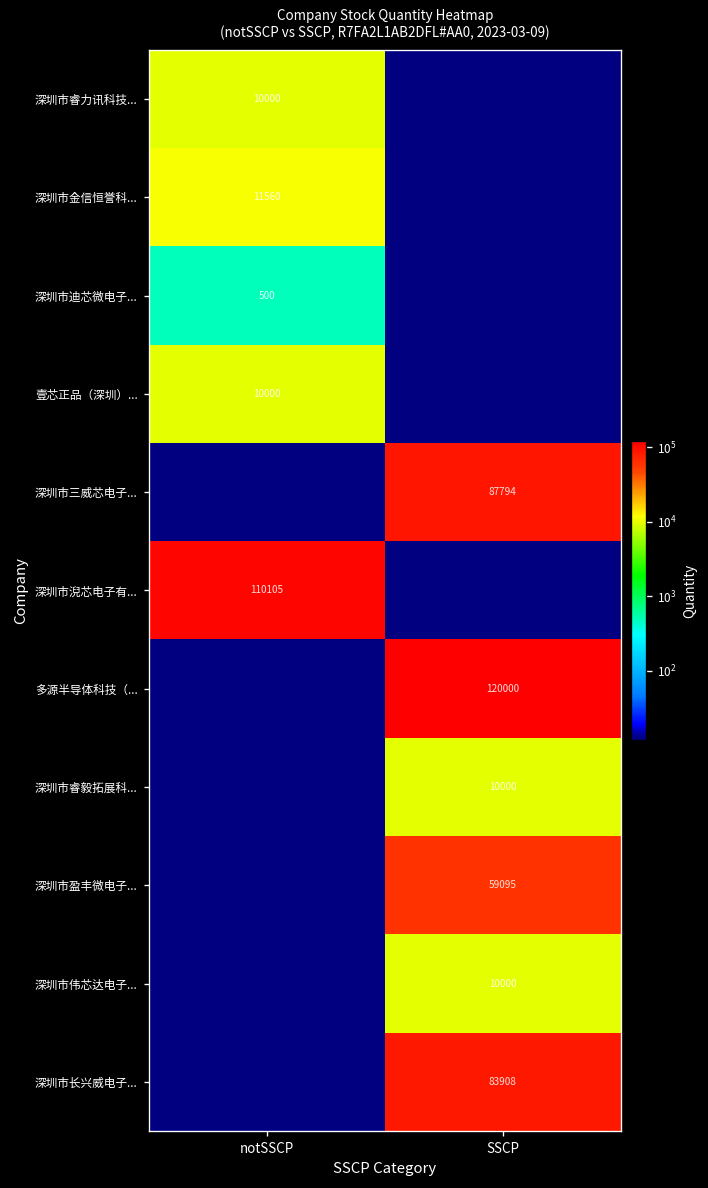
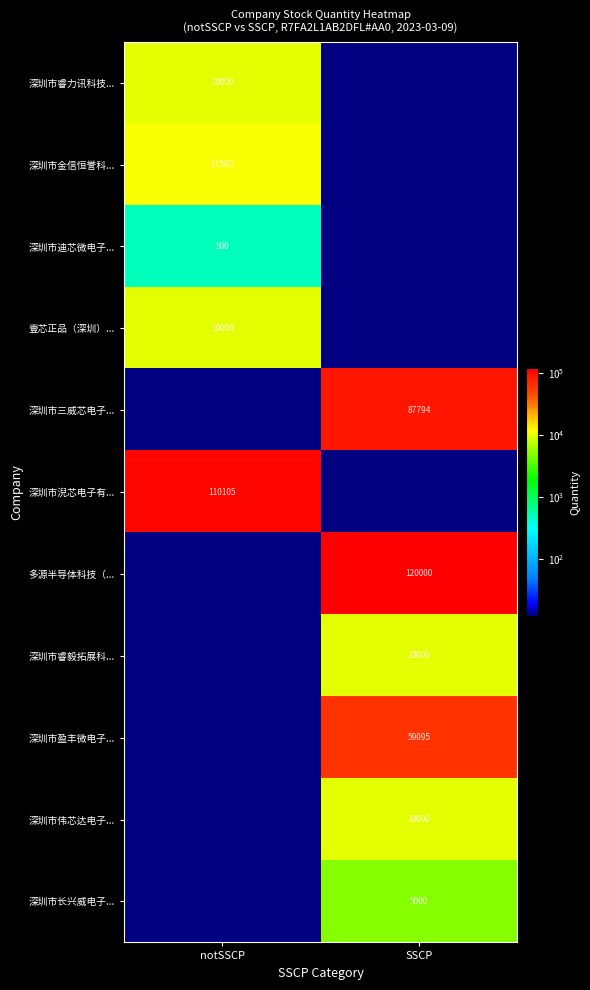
  {
    "深圳市睿力讯科技...": {
      "notSSCP": 10000
    },
    "深圳市金信恒誉科...": {
      "notSSCP": 11560
    },
    "深圳市迪芯微电子...": {
      "notSSCP": 500
    },
    "壹芯正品（深圳）...": {
      "notSSCP": 10000
    },
    "深圳市三威芯电子...": {
      "SSCP": 87794
    },
    "深圳市淣芯电子有...": {
      "notSSCP": 110105
    },
    "多源半导体科技（...": {
      "SSCP": 120000
    },
    "深圳市睿毅拓展科...": {
      "SSCP": 10000
    },
    "深圳市盈丰微电子...": {
      "SSCP": 59095
    },
    "深圳市伟芯达电子...": {
      "SSCP": 10000
    },
    "深圳市长兴威电子...": {
-     "SSCP": 83908
+     "SSCP": 5000
    }
  }
